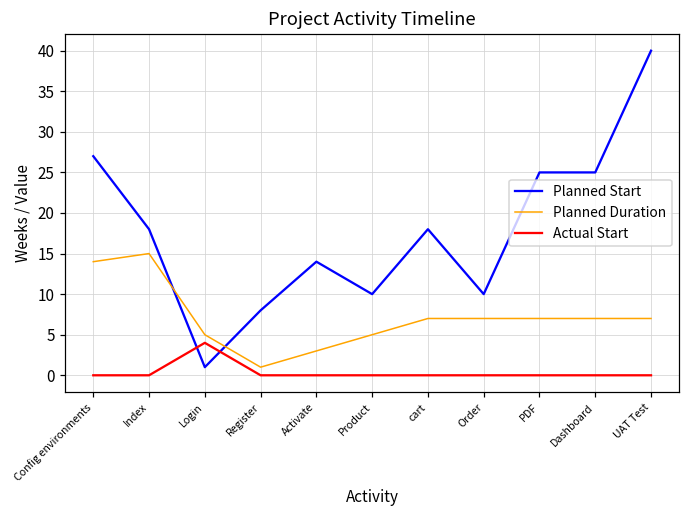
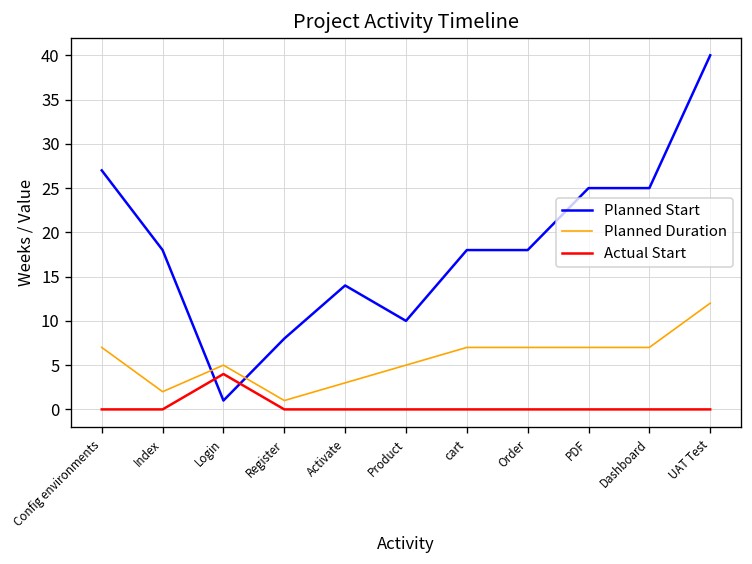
  {
    "Planned Start": {
      "Config environments": 27,
      "Index": 18,
      "Login": 1,
      "Register": 8,
      "Activate": 14,
      "Product": 10,
      "cart": 18,
-     "Order": 10,
+     "Order": 18,
      "PDF": 25,
      "Dashboard": 25,
      "UAT Test": 40
    },
    "Planned Duration": {
-     "Config environments": 14,
-     "Index": 15,
+     "Config environments": 7,
+     "Index": 2,
      "Login": 5,
      "Register": 1,
      "Activate": 3,
      "Product": 5,
      "cart": 7,
      "Order": 7,
      "PDF": 7,
      "Dashboard": 7,
-     "UAT Test": 7
+     "UAT Test": 12
    },
    "Actual Start": {
      "Config environments": 0,
      "Index": 0,
      "Login": 4,
      "Register": 0,
      "Activate": 0,
      "Product": 0,
      "cart": 0,
      "Order": 0,
      "PDF": 0,
      "Dashboard": 0,
      "UAT Test": 0
    }
  }
